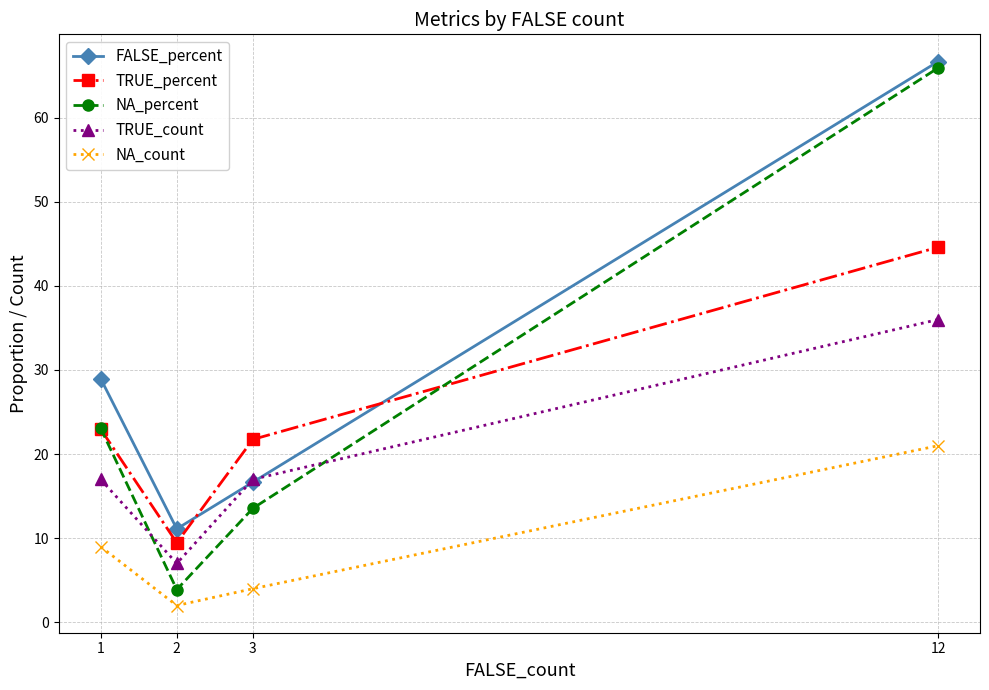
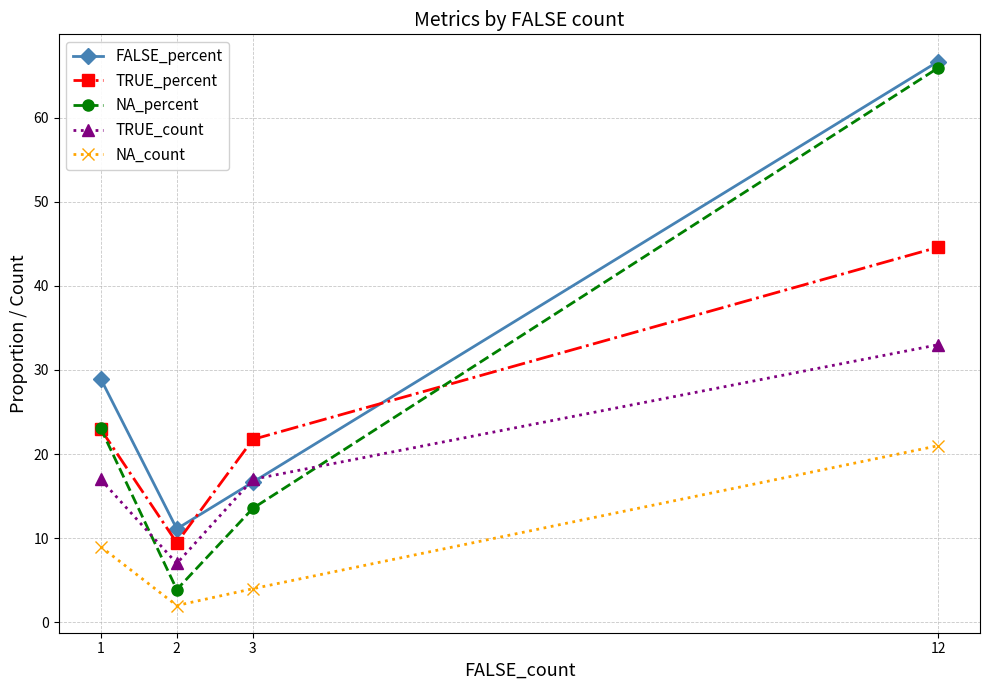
  {
    "FALSE_percent": {
      "1": 29,
      "2": 11,
      "3": 17,
      "12": 67
    },
    "TRUE_percent": {
      "2": 9,
      "3": 22,
      "12": 45
    },
    "NA_percent": {
      "2": 4,
      "3": 14,
      "12": 66
    },
    "TRUE_count": {
      "1": 17,
      "2": 7,
      "3": 17,
-     "12": 36
+     "12": 33
    },
    "NA_count": {
      "1": 9,
      "2": 2,
      "3": 4,
      "12": 21
    }
  }
